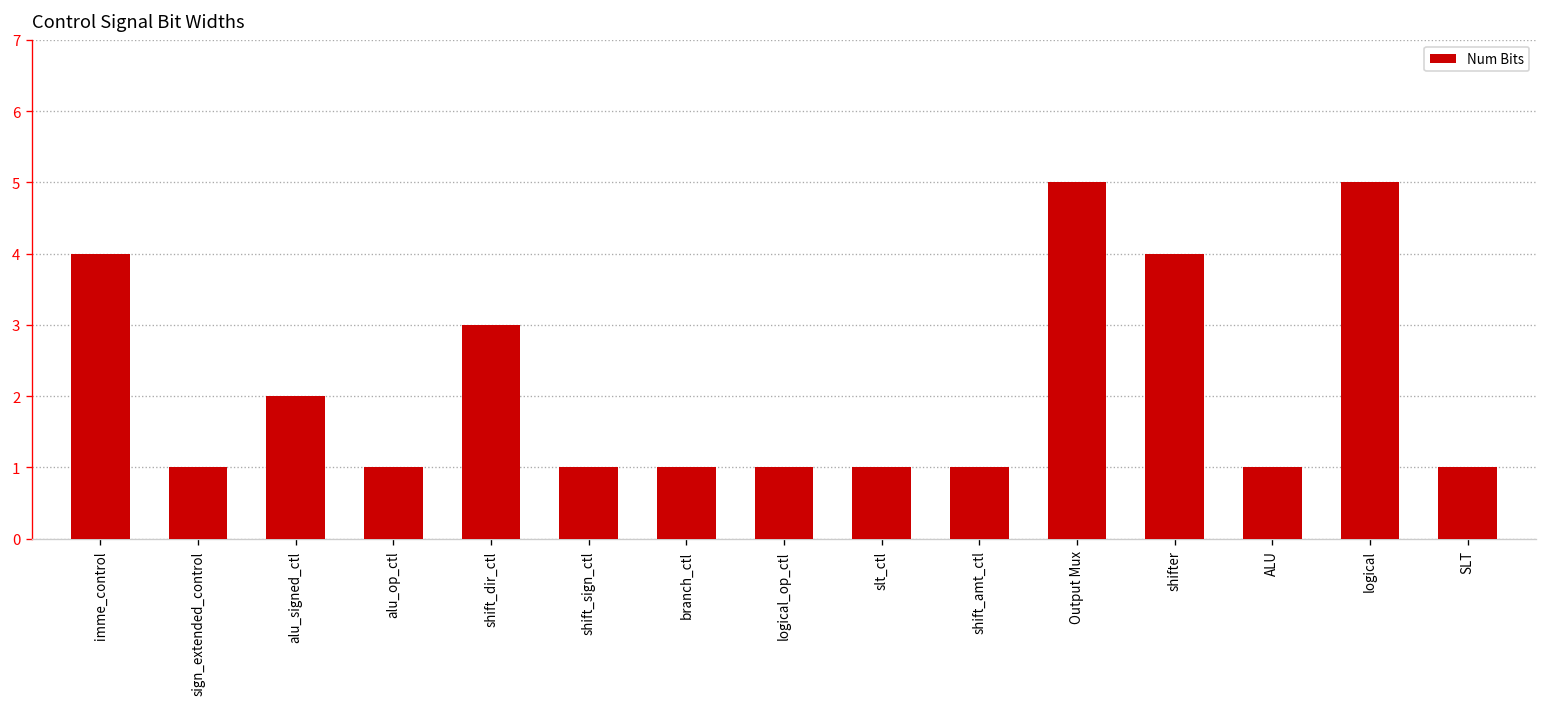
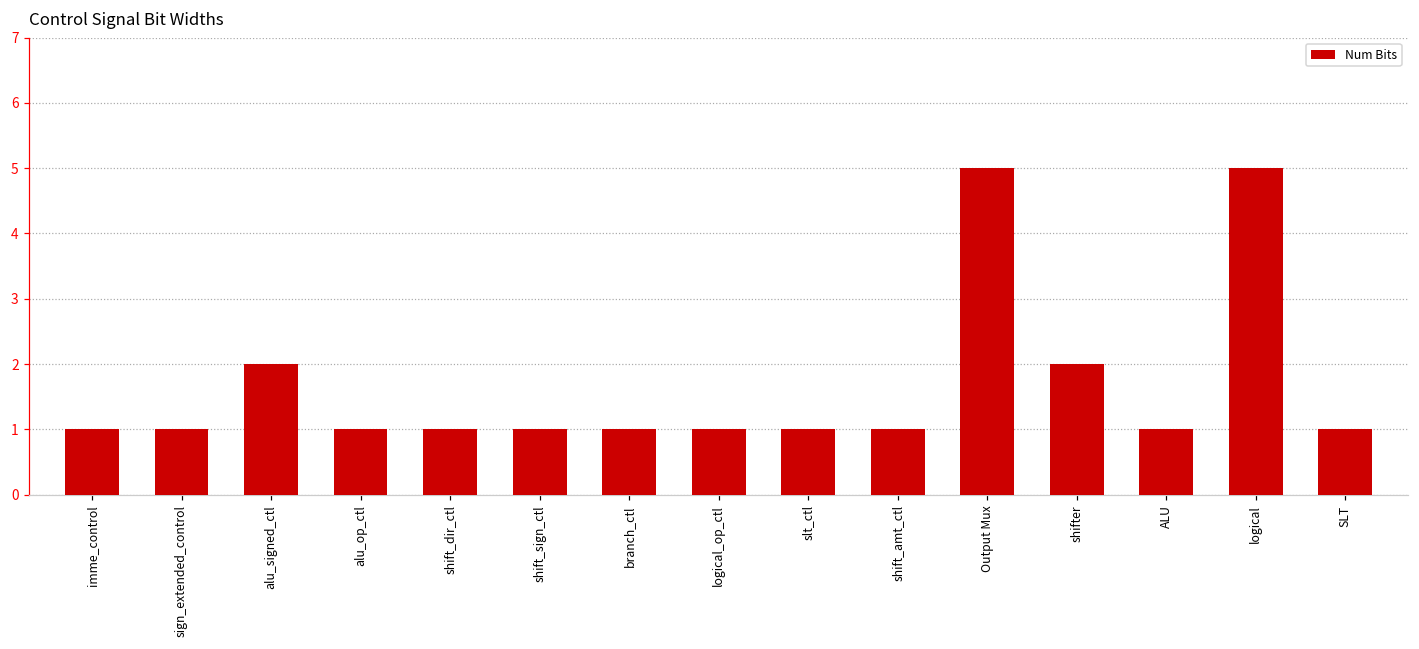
  {
-   "imme_control": 4,
+   "imme_control": 1,
    "sign_extended_control": 1,
    "alu_signed_ctl": 2,
    "alu_op_ctl": 1,
-   "shift_dir_ctl": 3,
+   "shift_dir_ctl": 1,
    "shift_sign_ctl": 1,
    "branch_ctl": 1,
    "logical_op_ctl": 1,
    "slt_ctl": 1,
    "shift_amt_ctl": 1,
    "Output Mux": 5,
-   "shifter": 4,
+   "shifter": 2,
    "ALU": 1,
    "logical": 5,
    "SLT": 1
  }
